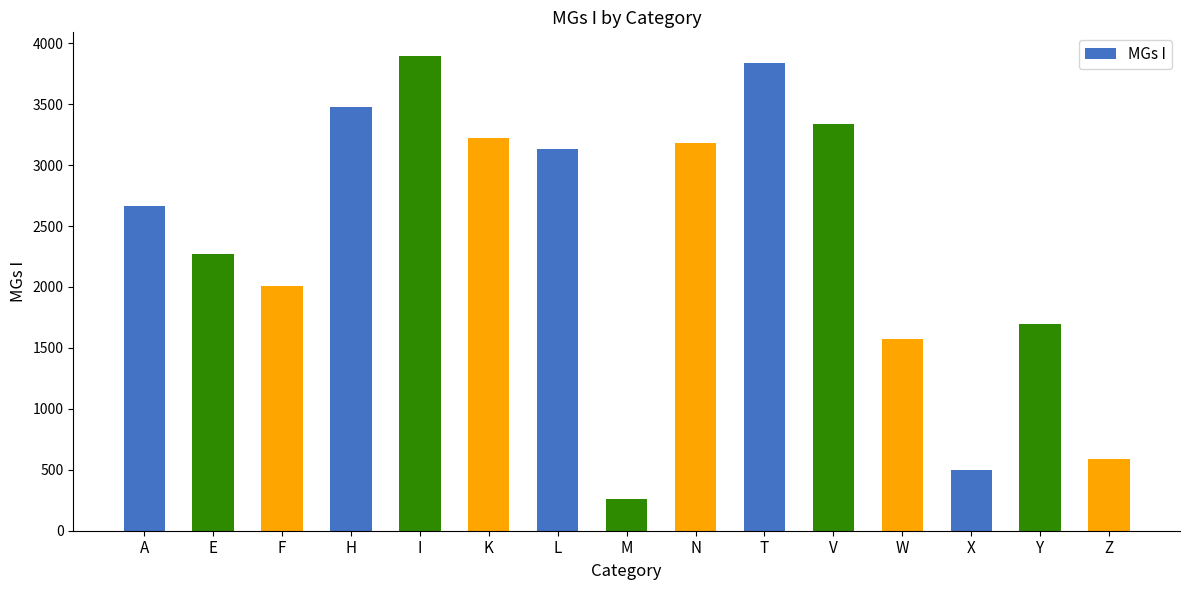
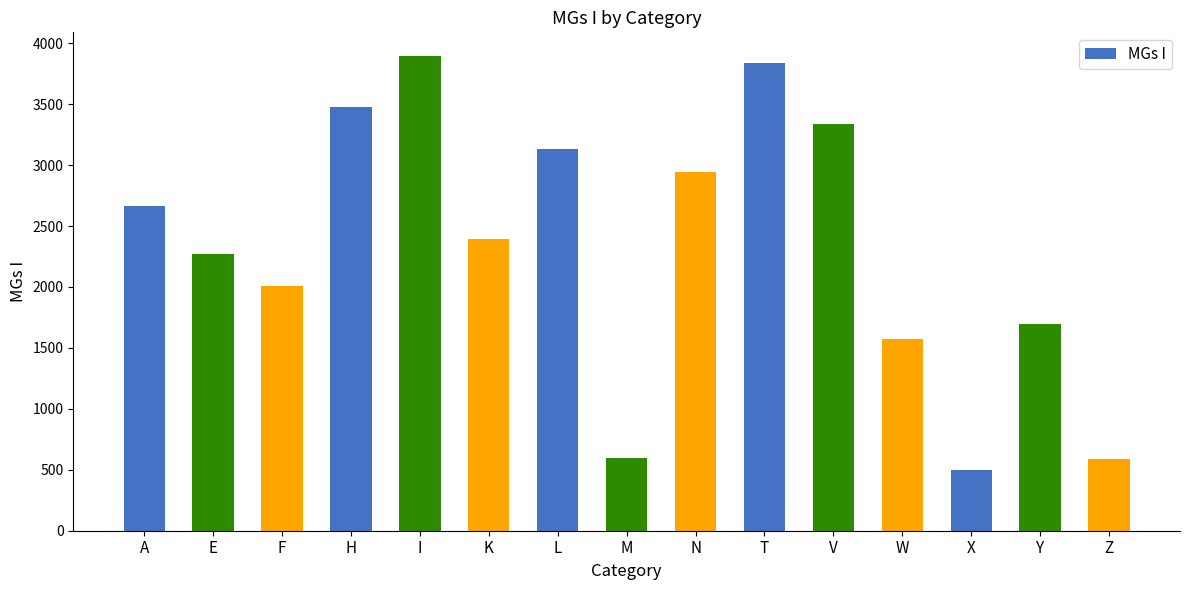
  {
    "A": 2660,
    "E": 2270,
    "F": 2010,
    "H": 3480,
    "I": 3900,
-   "K": 3230,
+   "K": 2390,
    "L": 3130,
-   "M": 260,
-   "N": 3180,
+   "M": 600,
+   "N": 2950,
    "T": 3840,
    "V": 3340,
    "W": 1580,
    "X": 500,
    "Y": 1700,
    "Z": 590
  }
